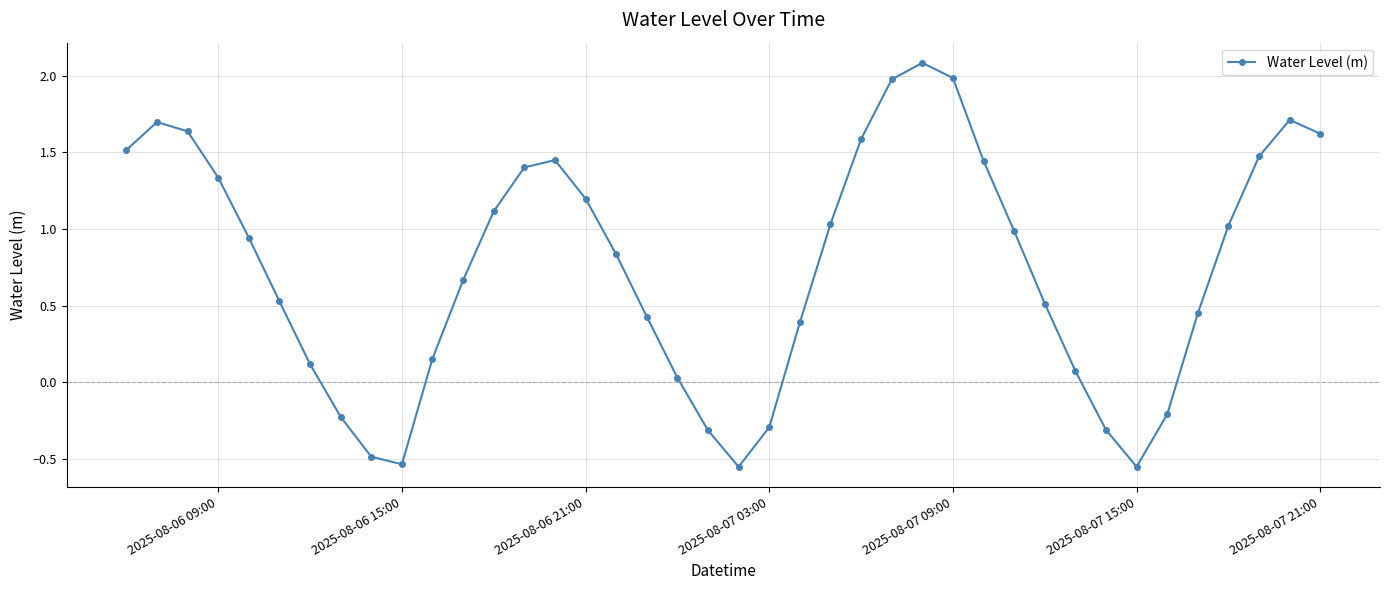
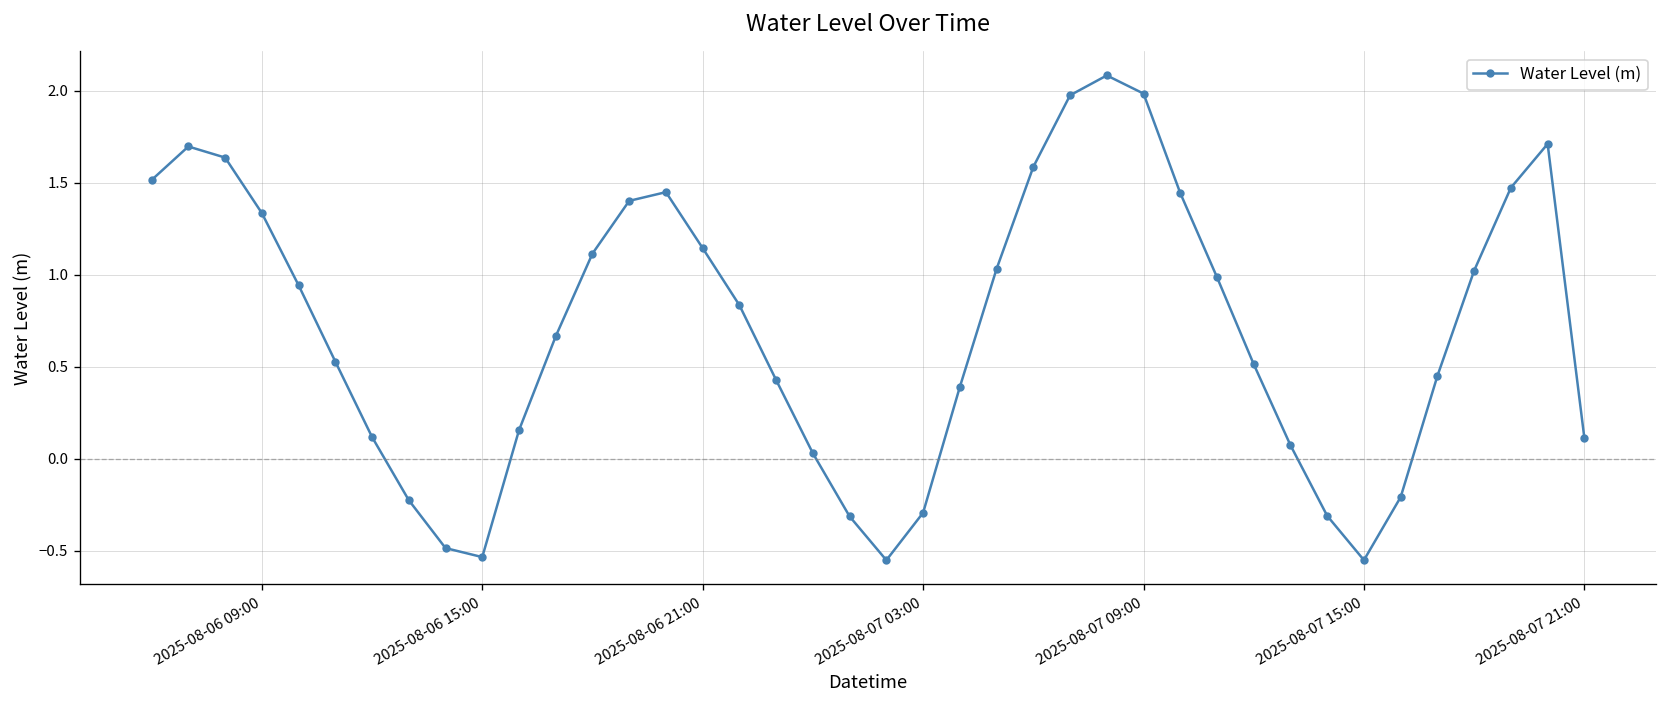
  {
    "2025-08-06 09:00": 1.34,
    "2025-08-06 15:00": -0.53,
-   "2025-08-06 21:00": 1.20,
+   "2025-08-06 21:00": 1.15,
    "2025-08-07 03:00": -0.29,
    "2025-08-07 09:00": 1.99,
    "2025-08-07 15:00": -0.55,
-   "2025-08-07 21:00": 1.62
+   "2025-08-07 21:00": 0.11
  }
